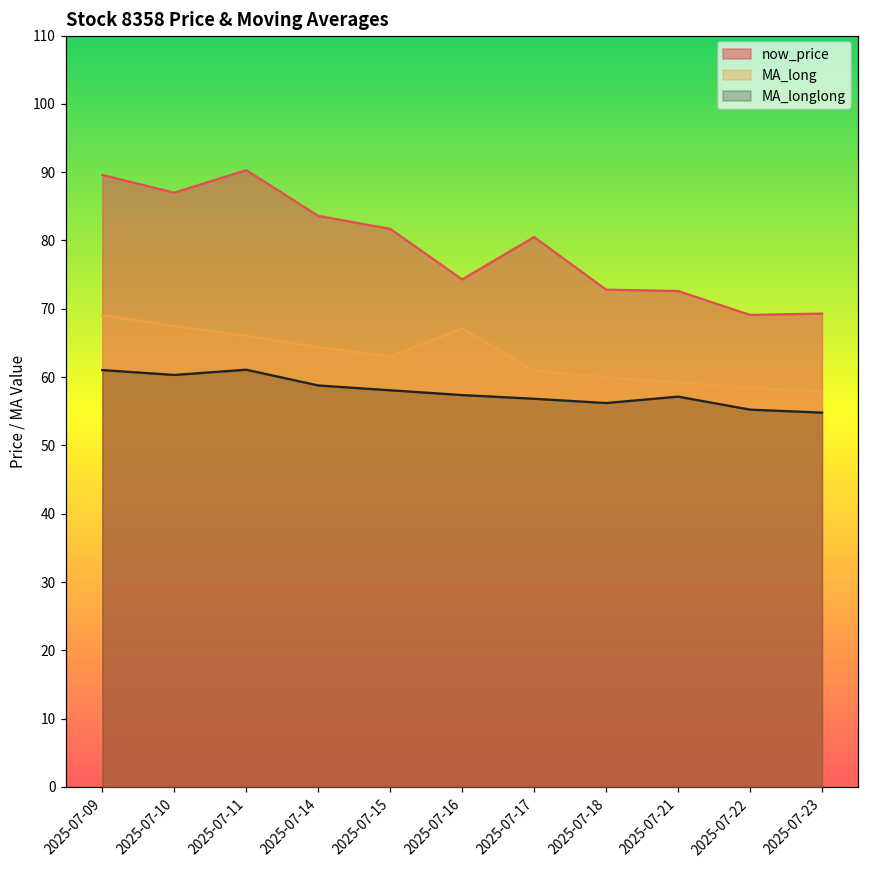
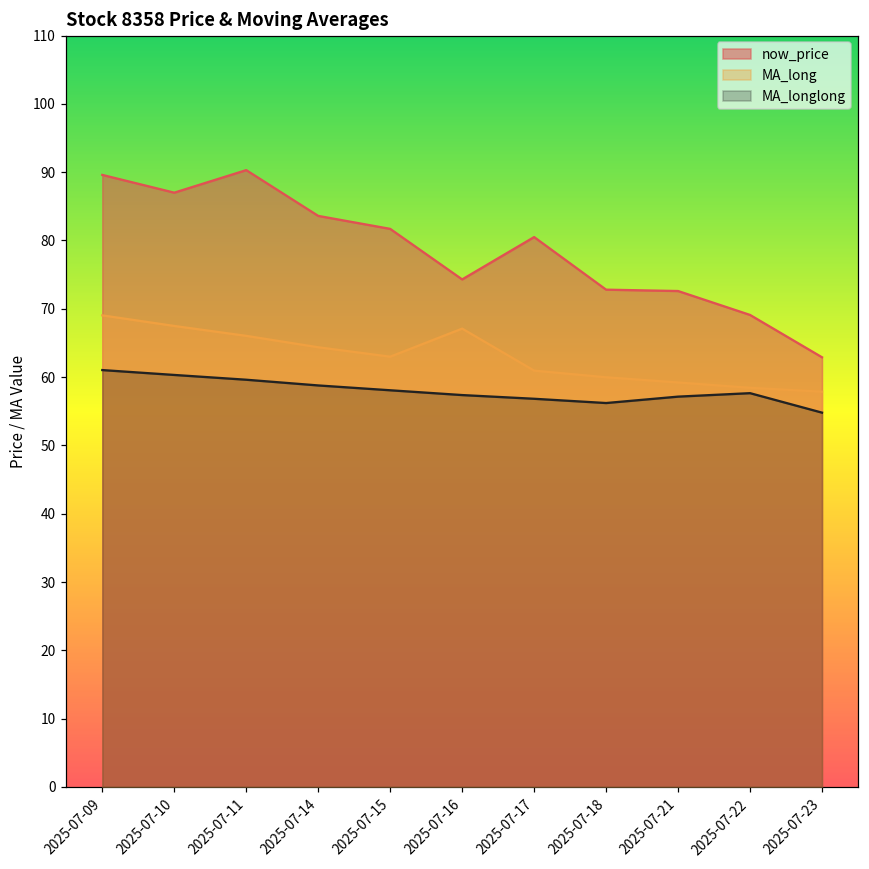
  {
    "now_price": {
      "2025-07-09": 90,
      "2025-07-10": 87,
      "2025-07-11": 90,
      "2025-07-14": 84,
      "2025-07-15": 82,
      "2025-07-16": 74,
      "2025-07-17": 81,
      "2025-07-18": 73,
      "2025-07-21": 73,
      "2025-07-22": 69,
-     "2025-07-23": 69
+     "2025-07-23": 63
    },
    "MA_long": {
      "2025-07-09": 69,
      "2025-07-10": 67,
      "2025-07-11": 66,
      "2025-07-14": 64,
      "2025-07-15": 63,
      "2025-07-16": 67,
      "2025-07-17": 61,
      "2025-07-18": 60,
      "2025-07-21": 59,
      "2025-07-22": 58,
      "2025-07-23": 58
    },
    "MA_longlong": {
      "2025-07-09": 61,
      "2025-07-10": 60,
-     "2025-07-11": 61,
+     "2025-07-11": 60,
      "2025-07-14": 59,
      "2025-07-15": 58,
      "2025-07-16": 57,
      "2025-07-17": 57,
      "2025-07-18": 56,
      "2025-07-21": 57,
-     "2025-07-22": 55,
+     "2025-07-22": 58,
      "2025-07-23": 55
    }
  }
